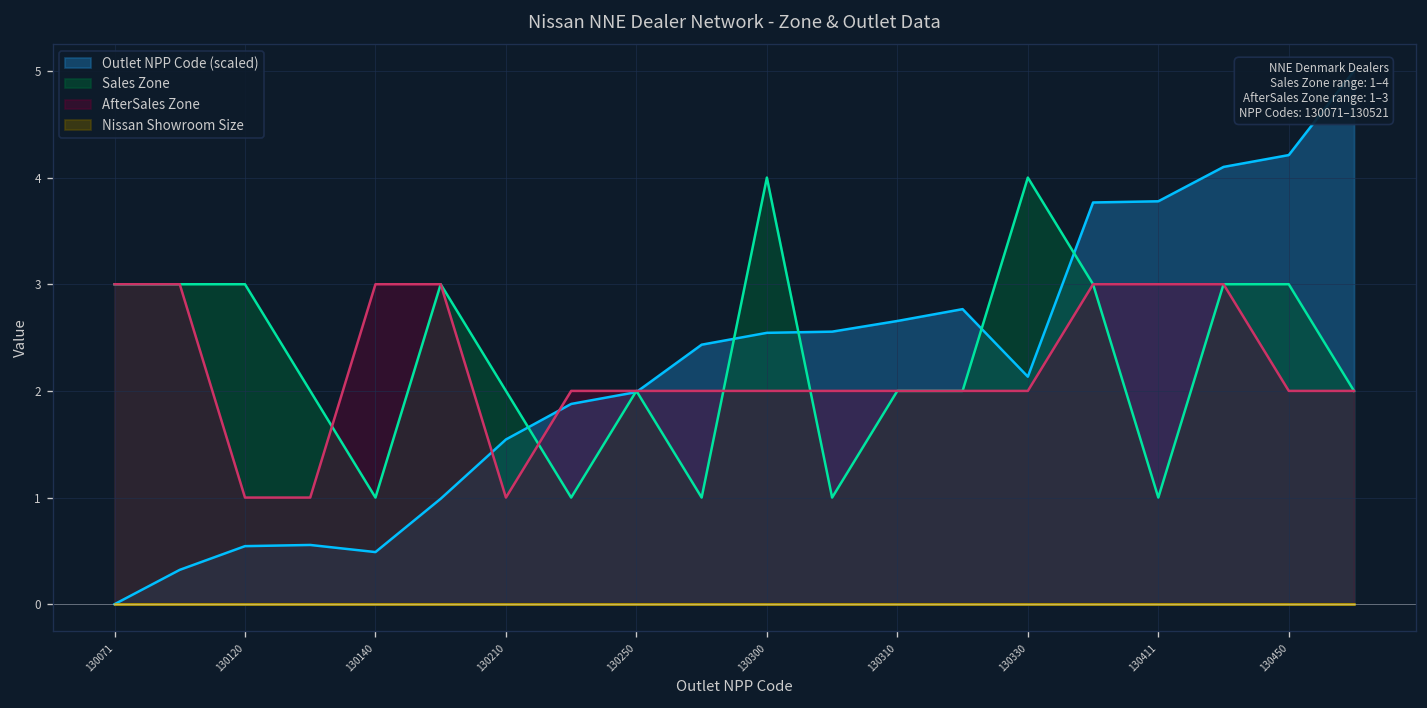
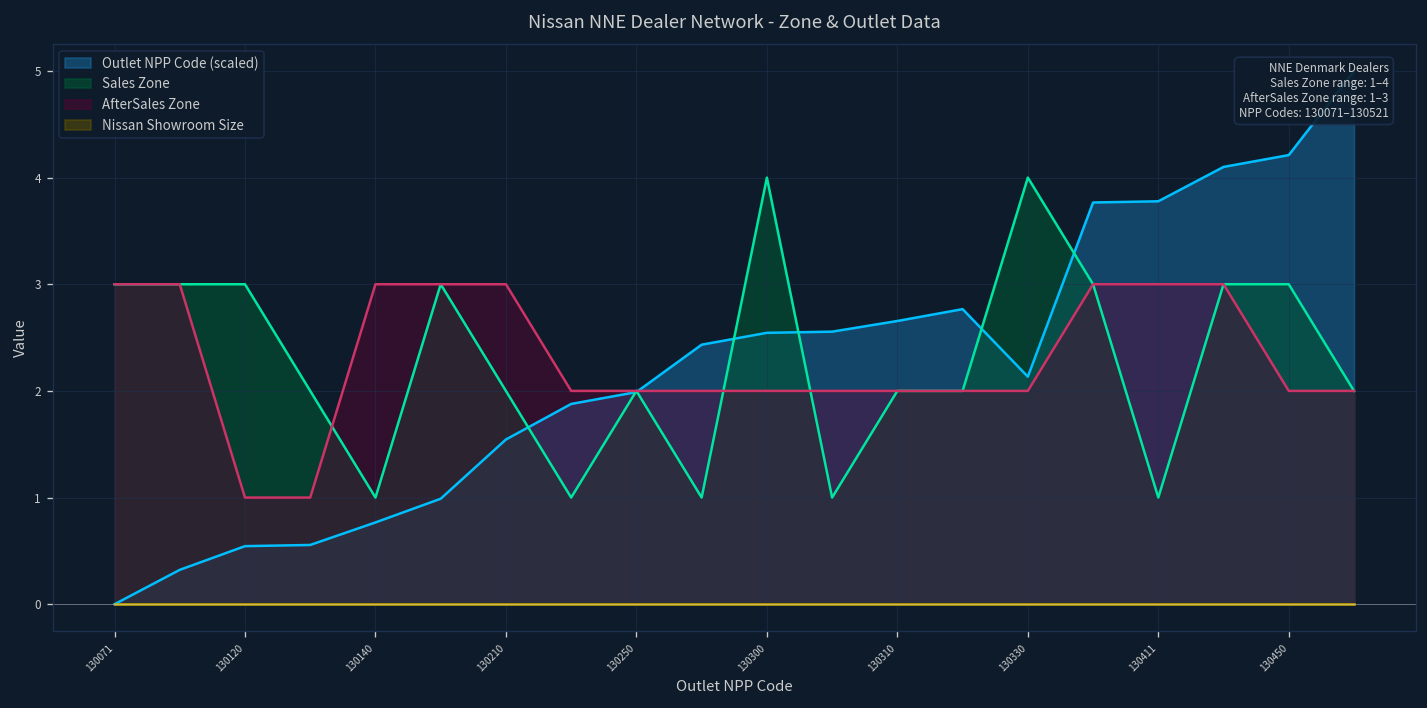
  {
    "Outlet NPP Code (scaled)": {
      "130120": 0.5,
-     "130140": 0.5,
+     "130140": 0.8,
      "130210": 1.5,
      "130300": 2.5,
      "130310": 2.7,
      "130330": 2.1,
      "130411": 3.8,
      "130450": 4.2
    },
    "Sales Zone": {
      "130120": 3.0,
      "130140": 1.0,
      "130210": 2.0,
      "130300": 4.0,
      "130330": 4.0,
      "130411": 1.0,
      "130450": 3.0
    },
    "AfterSales Zone": {
      "130120": 1,
      "130140": 3,
-     "130210": 1,
+     "130210": 3,
      "130300": 2,
      "130330": 2,
      "130411": 3,
      "130450": 2
    },
    "Nissan Showroom Size": {
      "130120": 0.0,
      "130140": 0.0,
      "130210": 0.0,
      "130250": 0.0,
      "130300": 0.0,
      "130310": 0.0,
      "130330": 0.0,
      "130411": 0.0,
      "130450": 0.0
    }
  }
